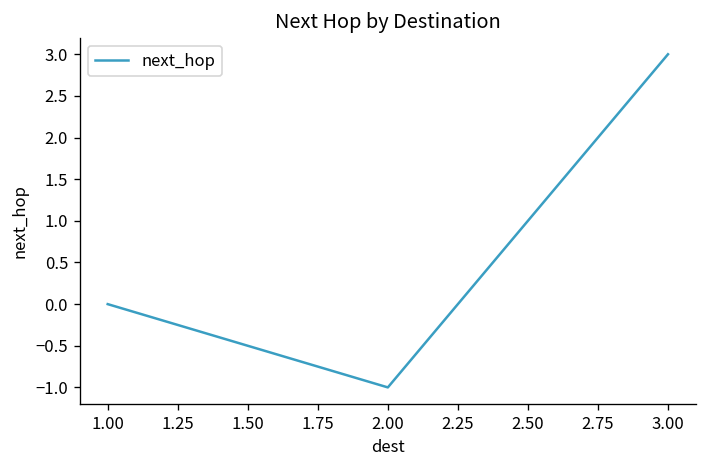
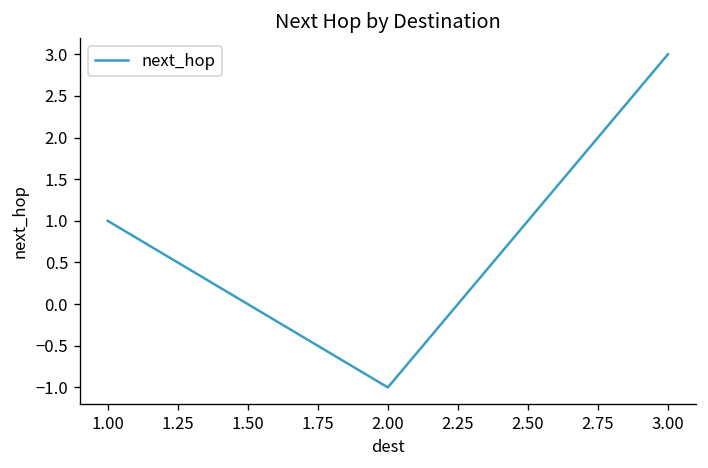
  {
-   "1.00": 0,
+   "1.00": 1,
    "2.00": -1,
    "3.00": 3
  }
